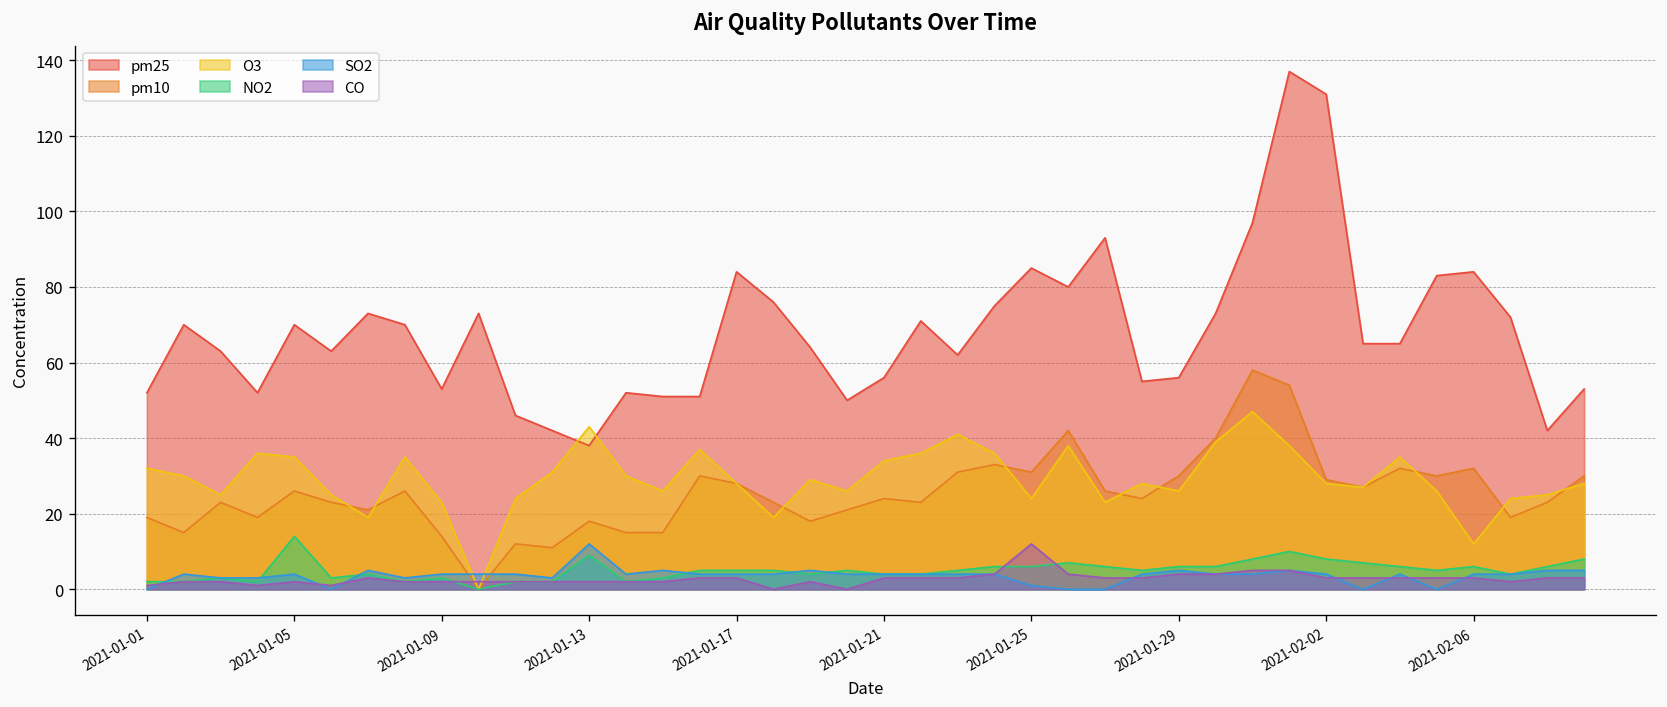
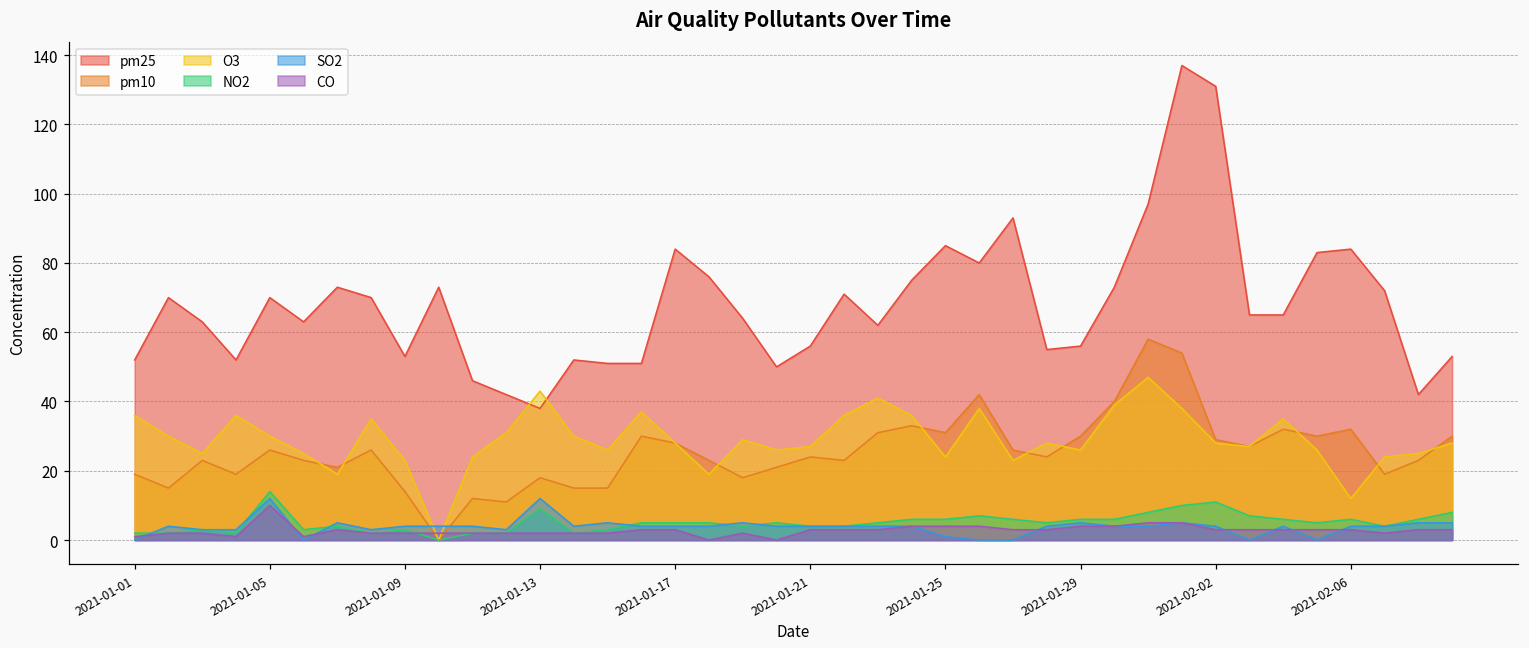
  {
    "O3": {
-     "2021-01-01": 32,
-     "2021-01-05": 35,
+     "2021-01-01": 36,
+     "2021-01-05": 30,
      "2021-01-09": 23,
      "2021-01-13": 43,
-     "2021-01-21": 34,
+     "2021-01-21": 27,
      "2021-01-25": 24,
      "2021-01-29": 26,
      "2021-02-02": 28,
      "2021-02-06": 12
    },
    "NO2": {
      "2021-01-01": 2,
      "2021-01-05": 14,
      "2021-01-09": 3,
      "2021-01-13": 9,
      "2021-01-17": 5,
      "2021-01-25": 6,
      "2021-01-29": 6,
-     "2021-02-02": 8,
+     "2021-02-02": 11,
      "2021-02-06": 6
    },
    "SO2": {
      "2021-01-01": 0,
-     "2021-01-05": 4,
+     "2021-01-05": 12,
      "2021-01-09": 4,
      "2021-01-13": 12,
      "2021-01-17": 4,
      "2021-01-25": 1,
      "2021-01-29": 5,
      "2021-02-02": 4,
      "2021-02-06": 4
    },
    "CO": {
      "2021-01-01": 1,
-     "2021-01-05": 2,
+     "2021-01-05": 10,
      "2021-01-09": 2,
      "2021-01-13": 2,
      "2021-01-17": 3,
      "2021-01-21": 3,
-     "2021-01-25": 12,
+     "2021-01-25": 4,
      "2021-01-29": 4,
      "2021-02-02": 3,
      "2021-02-06": 3
    }
  }
